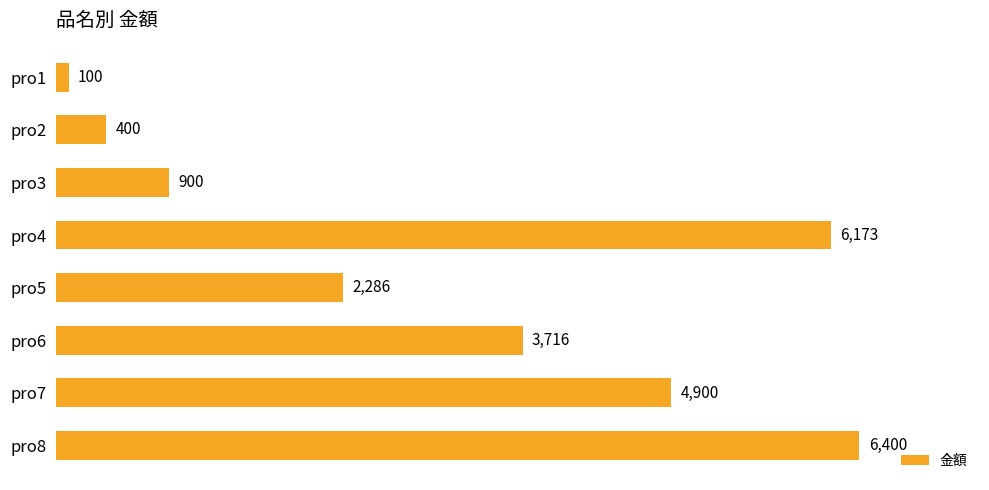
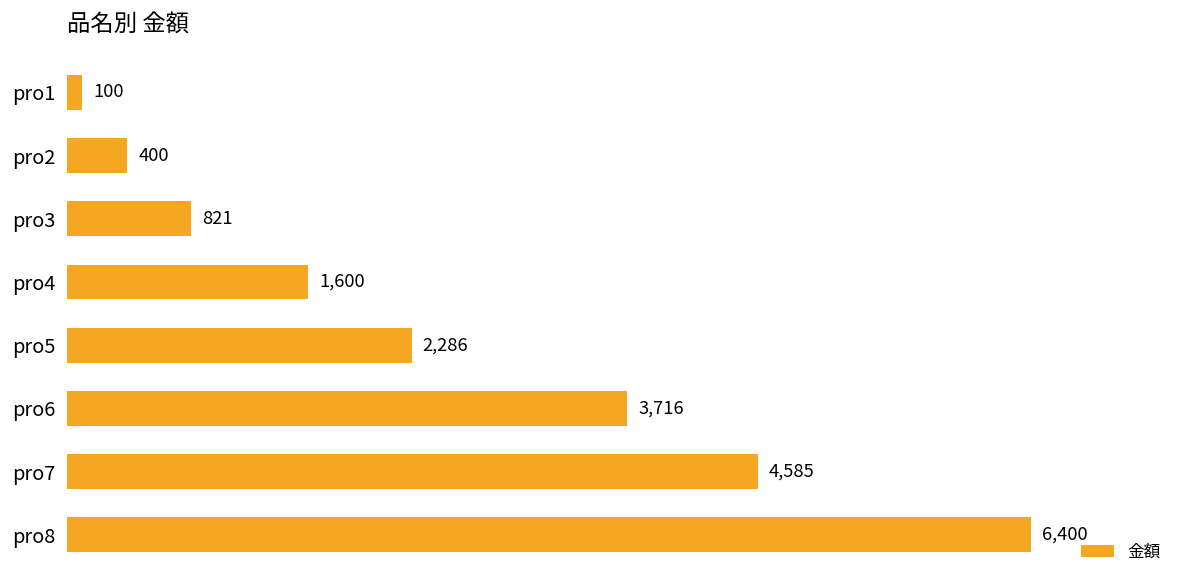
  {
    "pro1": "100",
    "pro2": "400",
-   "pro3": "900",
-   "pro4": "6,173",
+   "pro3": "821",
+   "pro4": "1,600",
    "pro5": "2,286",
    "pro6": "3,716",
-   "pro7": "4,900",
+   "pro7": "4,585",
    "pro8": "6,400"
  }
